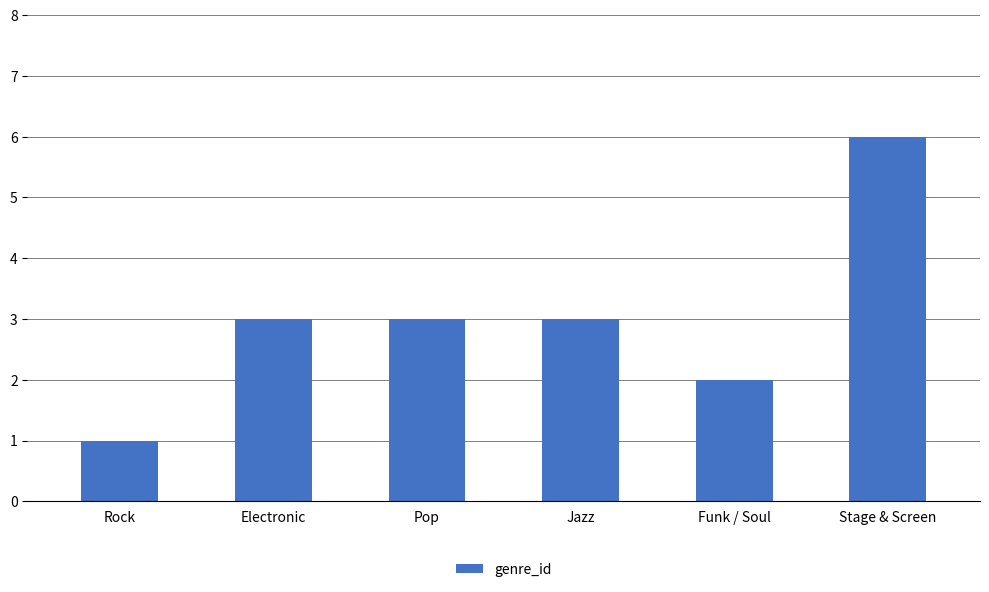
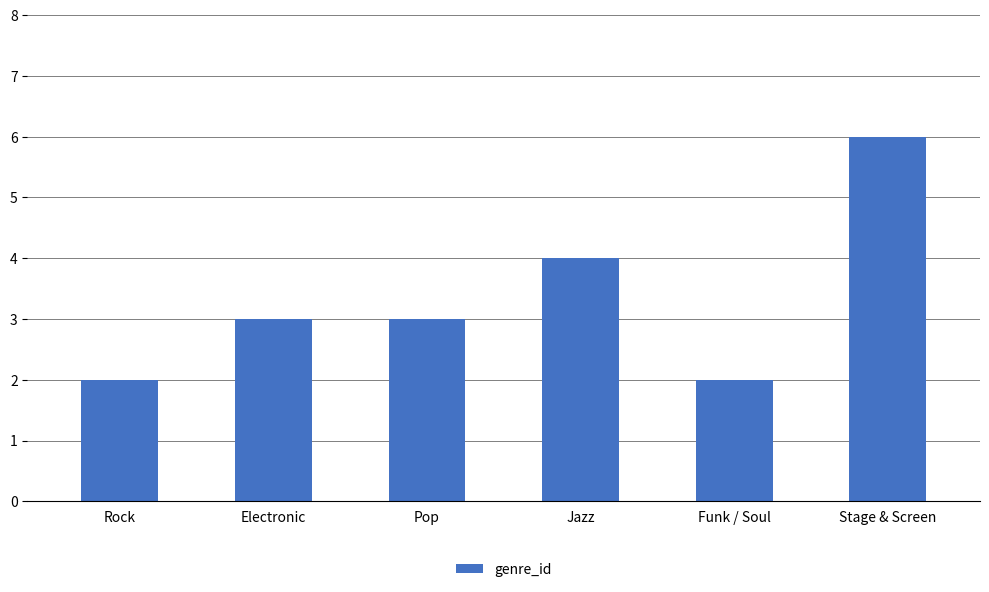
  {
-   "Rock": 1,
+   "Rock": 2,
    "Electronic": 3,
    "Pop": 3,
-   "Jazz": 3,
+   "Jazz": 4,
    "Funk / Soul": 2,
    "Stage & Screen": 6
  }
